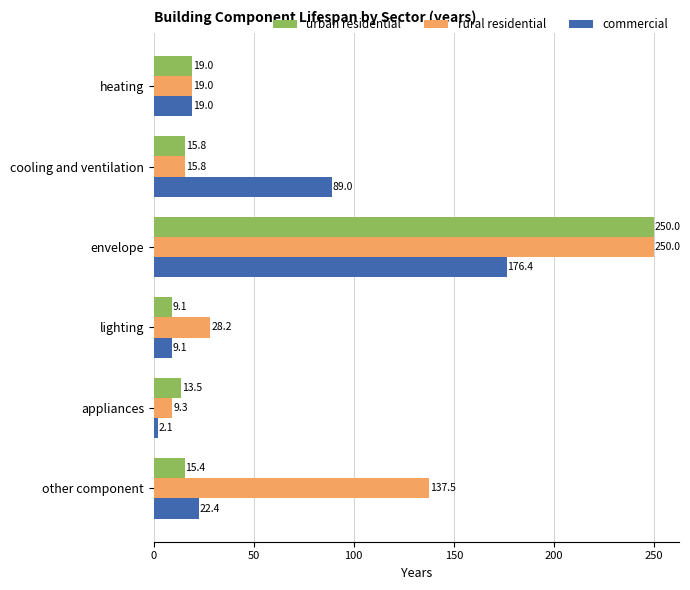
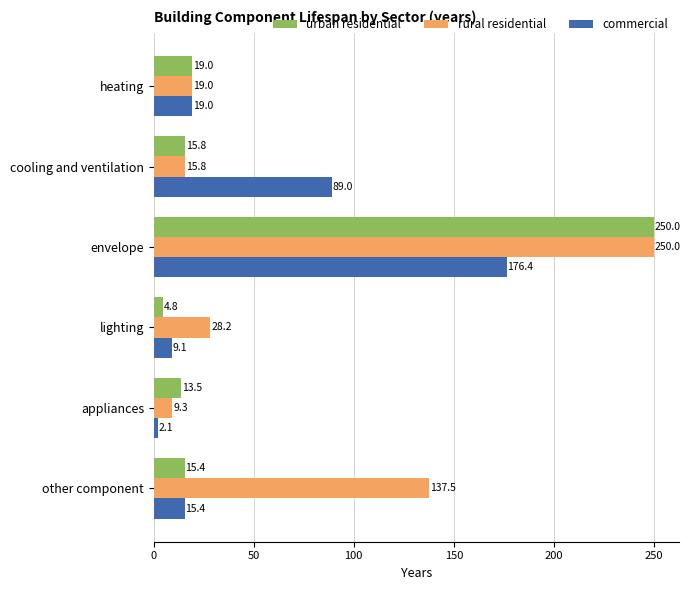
  {
    "urban residential": {
      "heating": 19.0,
      "cooling and ventilation": 15.8,
      "envelope": 250.0,
-     "lighting": 9.1,
+     "lighting": 4.8,
      "appliances": 13.5,
      "other component": 15.4
    },
    "rural residential": {
      "heating": 19.0,
      "cooling and ventilation": 15.8,
      "envelope": 250.0,
      "lighting": 28.2,
      "appliances": 9.3,
      "other component": 137.5
    },
    "commercial": {
      "heating": 19.0,
      "cooling and ventilation": 89.0,
      "envelope": 176.4,
      "lighting": 9.1,
      "appliances": 2.1,
-     "other component": 22.4
+     "other component": 15.4
    }
  }
